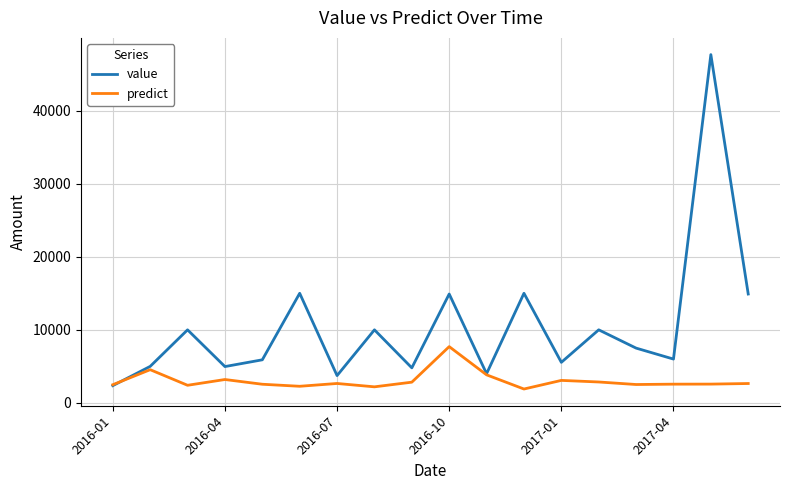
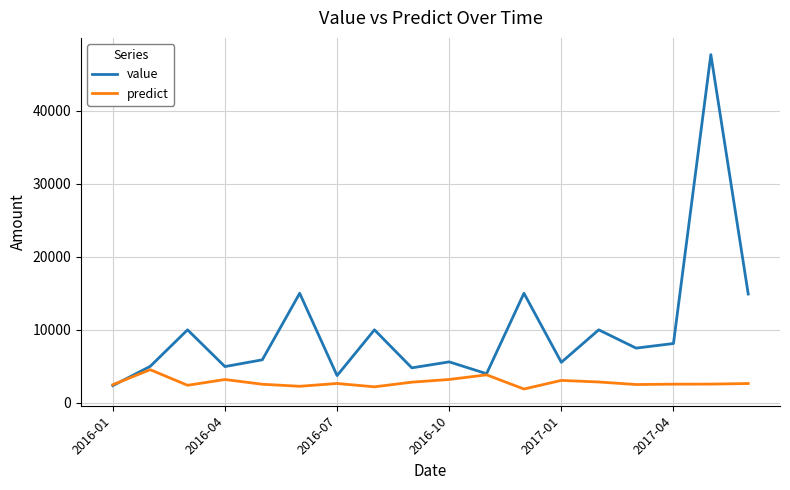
  {
    "value": {
      "2016-04": 5000,
      "2016-07": 4000,
-     "2016-10": 15000,
+     "2016-10": 6000,
      "2017-01": 6000,
-     "2017-04": 6000
+     "2017-04": 8000
    },
    "predict": {
      "2016-04": 3000,
      "2016-07": 3000,
-     "2016-10": 8000,
+     "2016-10": 3000,
      "2017-01": 3000,
      "2017-04": 3000
    }
  }
